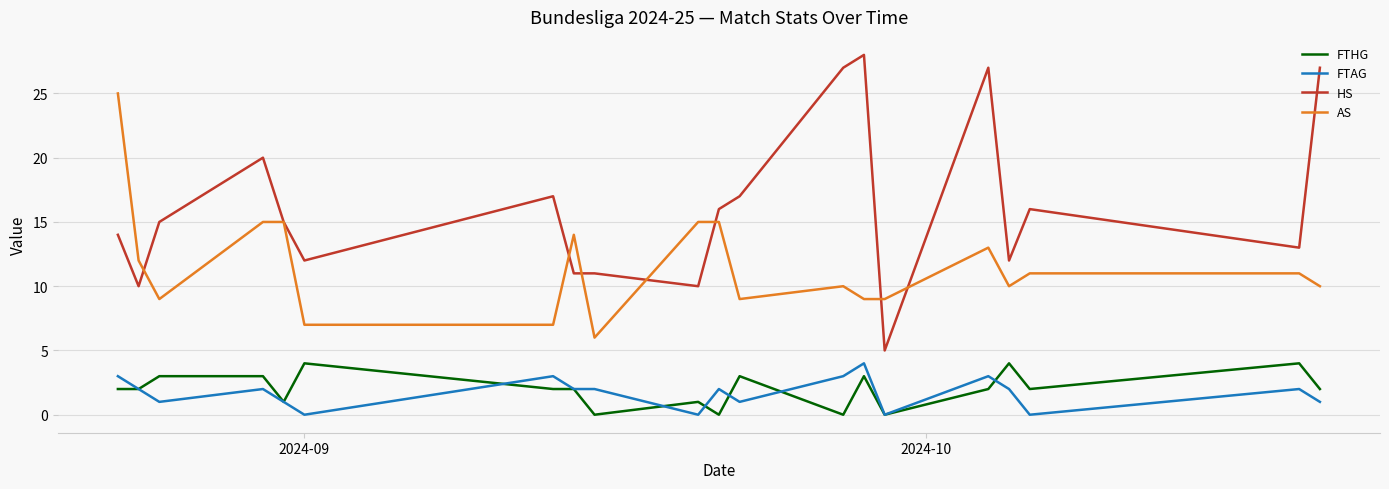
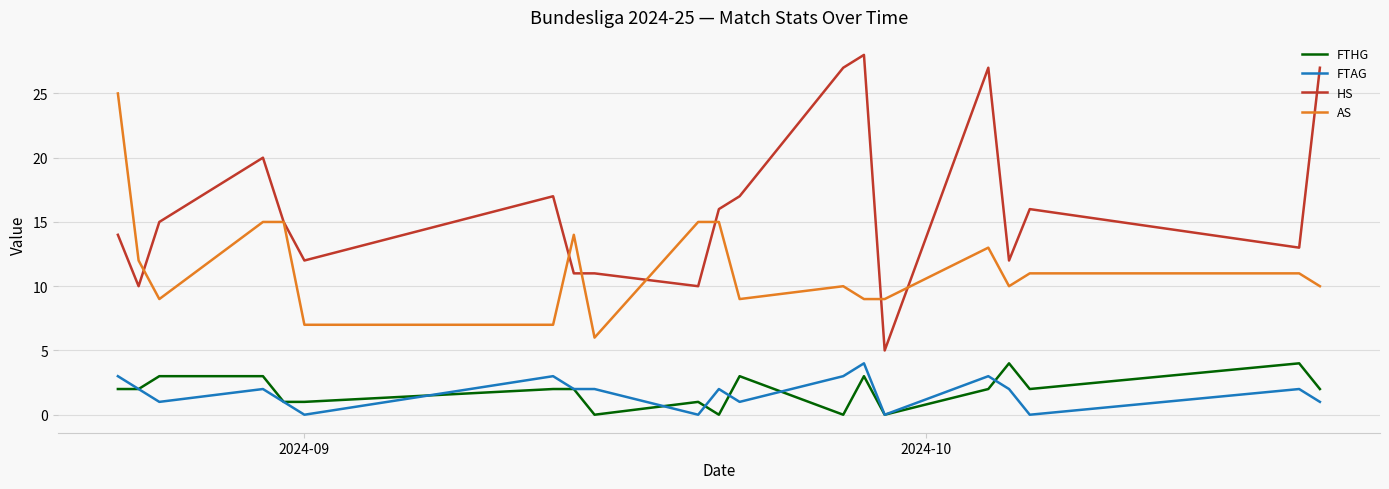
  {
    "FTHG": {
-     "2024-09": 4
+     "2024-09": 1
    },
    "FTAG": {
      "2024-09": 0
    },
    "HS": {
      "2024-09": 12
    },
    "AS": {
      "2024-09": 7
    }
  }
